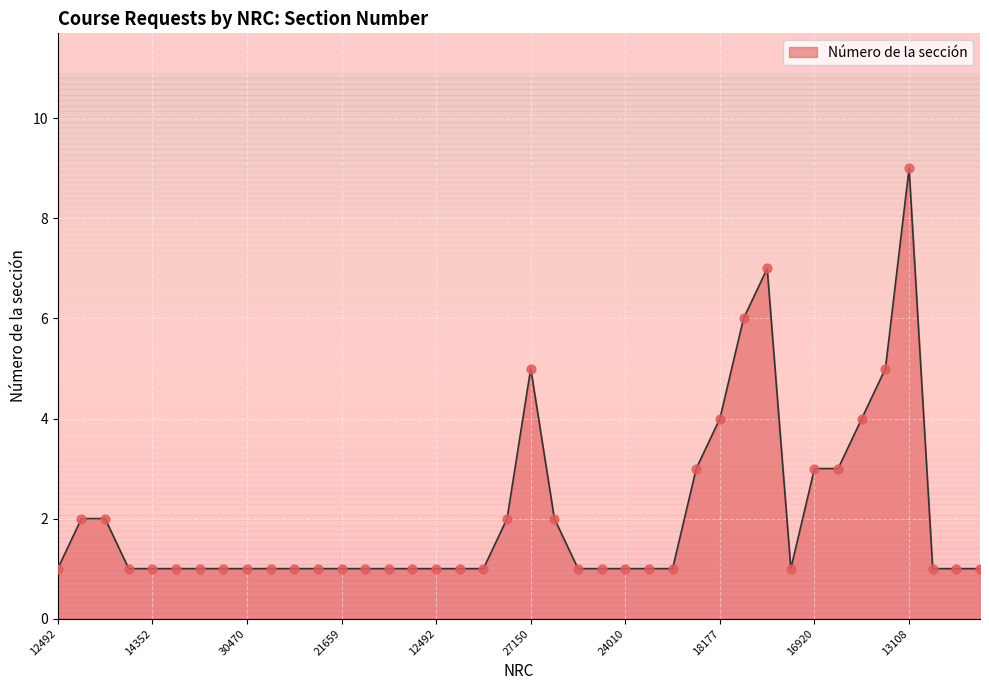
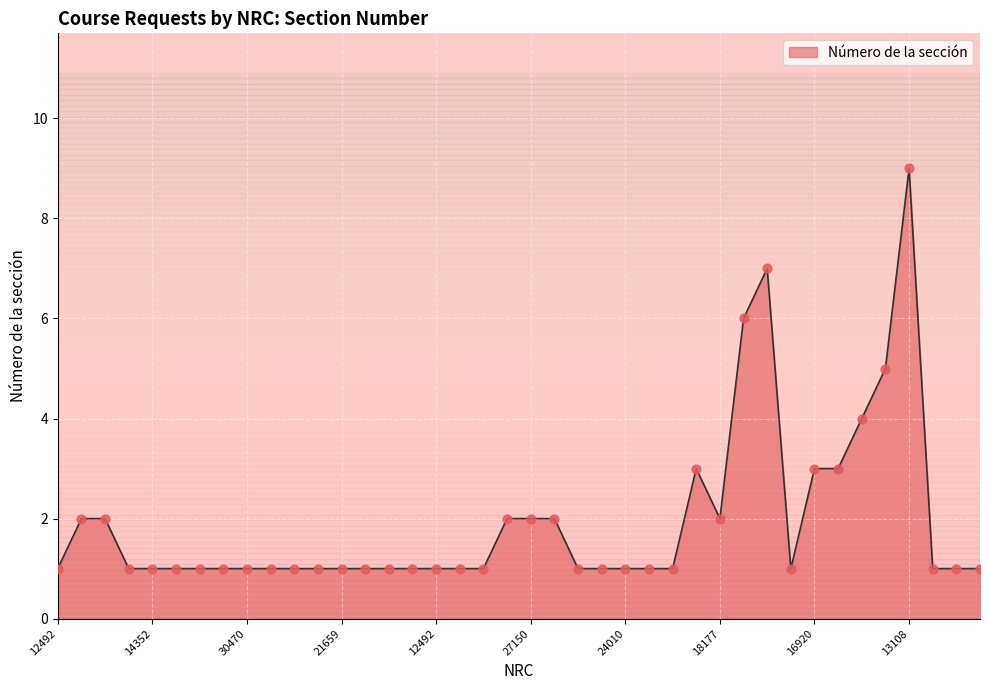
  {
    "30470": 1,
-   "27150": 5,
-   "18177": 4,
+   "27150": 2,
+   "18177": 2,
    "16920": 3,
    "13108": 9
  }
